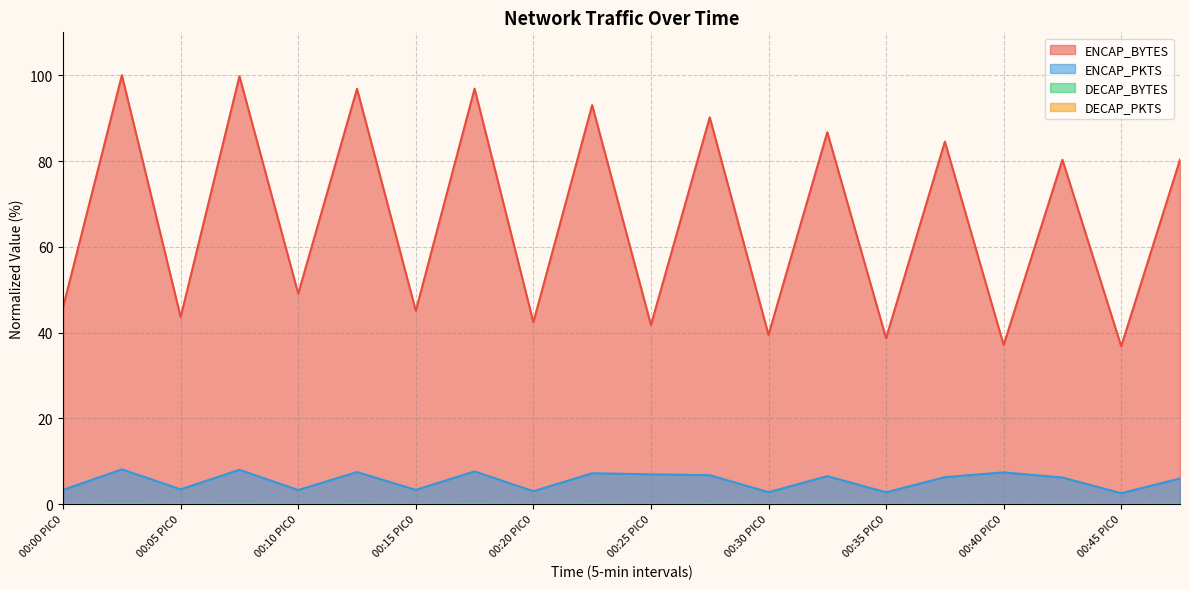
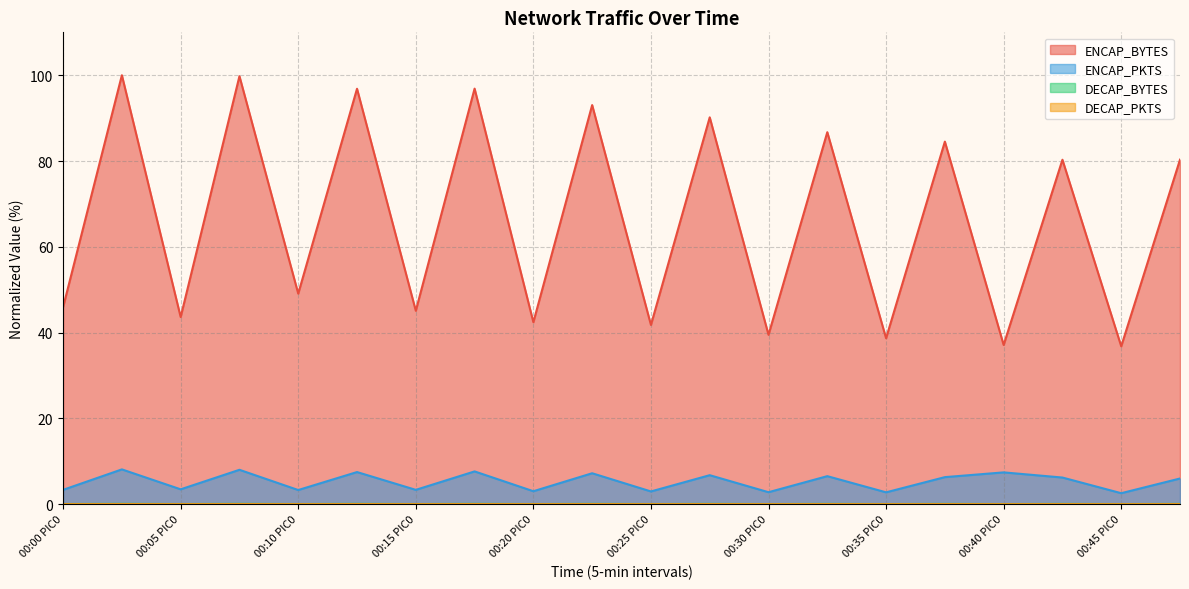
  {
    "ENCAP_BYTES": {
      "00:00 PIC0": 46,
      "00:05 PIC0": 44,
      "00:10 PIC0": 49,
      "00:15 PIC0": 45,
      "00:20 PIC0": 42,
      "00:25 PIC0": 42,
      "00:30 PIC0": 39,
      "00:35 PIC0": 39,
      "00:40 PIC0": 37,
      "00:45 PIC0": 37
    },
    "ENCAP_PKTS": {
      "00:00 PIC0": 3,
      "00:05 PIC0": 3,
      "00:10 PIC0": 3,
      "00:15 PIC0": 3,
      "00:20 PIC0": 3,
-     "00:25 PIC0": 7,
+     "00:25 PIC0": 3,
      "00:30 PIC0": 3,
      "00:35 PIC0": 3,
      "00:40 PIC0": 7,
      "00:45 PIC0": 3
    },
    "DECAP_PKTS": {
      "00:00 PIC0": 0,
      "00:05 PIC0": 0,
      "00:10 PIC0": 0,
      "00:15 PIC0": 0,
      "00:20 PIC0": 0,
      "00:25 PIC0": 0,
      "00:30 PIC0": 0,
      "00:35 PIC0": 0,
      "00:40 PIC0": 0,
      "00:45 PIC0": 0
    }
  }
